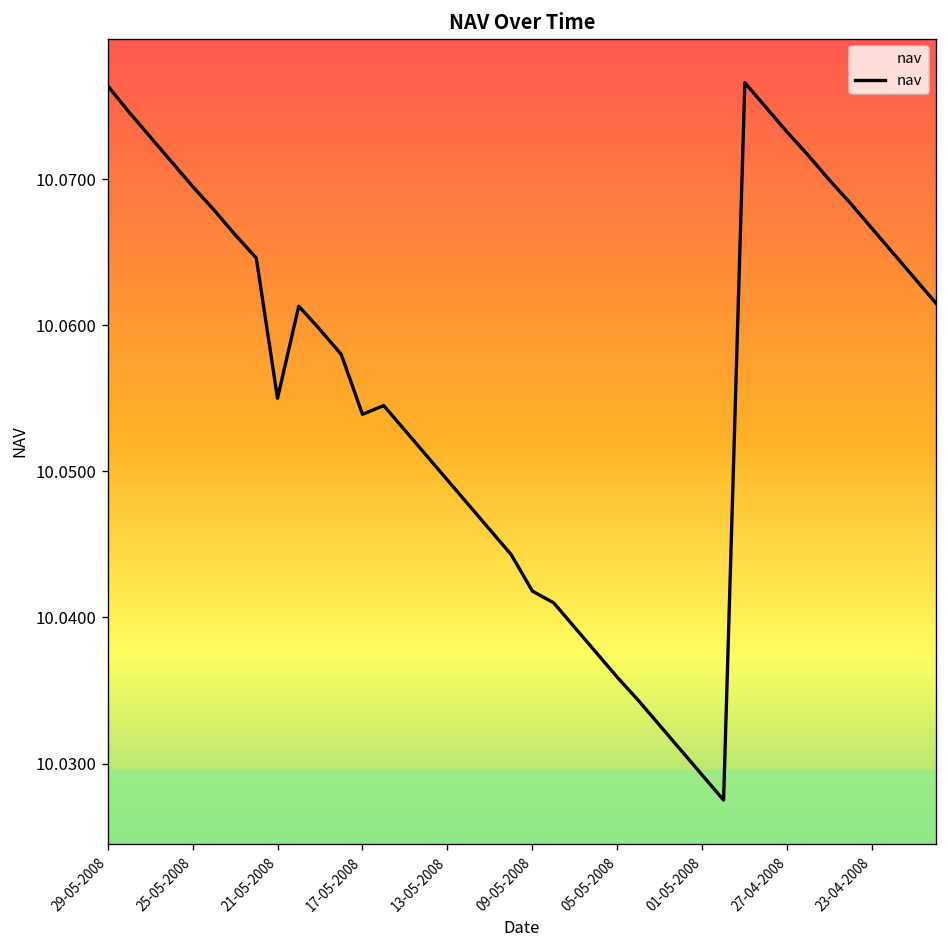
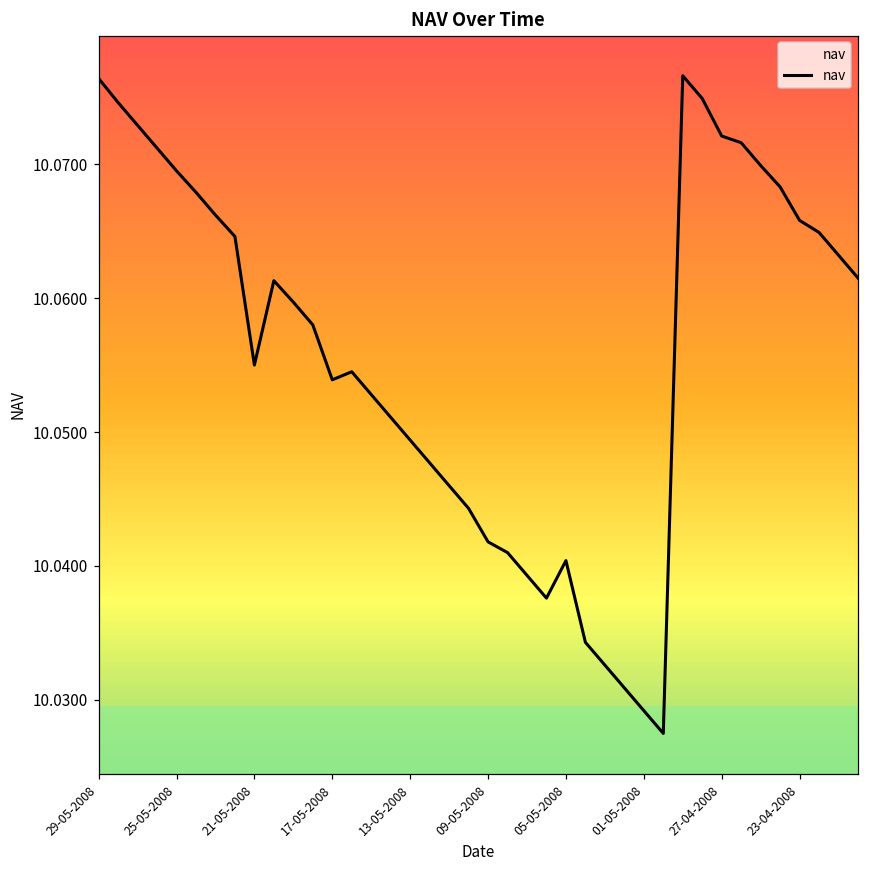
  {
    "29-05-2008": 10.0764,
    "25-05-2008": 10.0695,
    "21-05-2008": 10.0550,
    "17-05-2008": 10.0539,
    "13-05-2008": 10.0494,
    "09-05-2008": 10.0418,
-   "05-05-2008": 10.0359,
-   "27-04-2008": 10.0732,
-   "23-04-2008": 10.0666
+   "05-05-2008": 10.0404,
+   "27-04-2008": 10.0721,
+   "23-04-2008": 10.0658
  }
